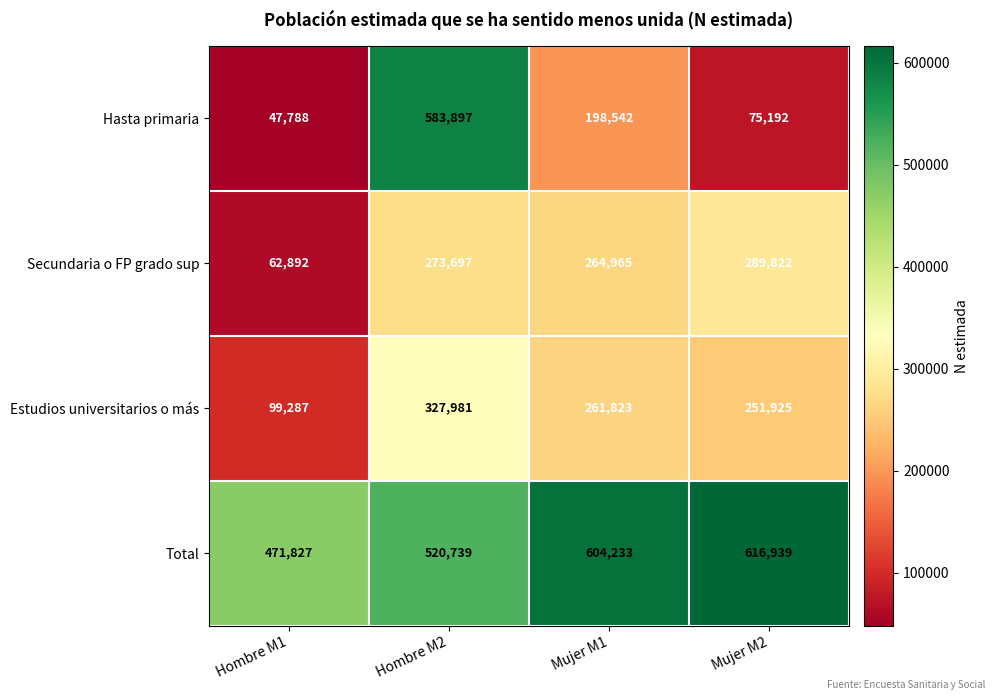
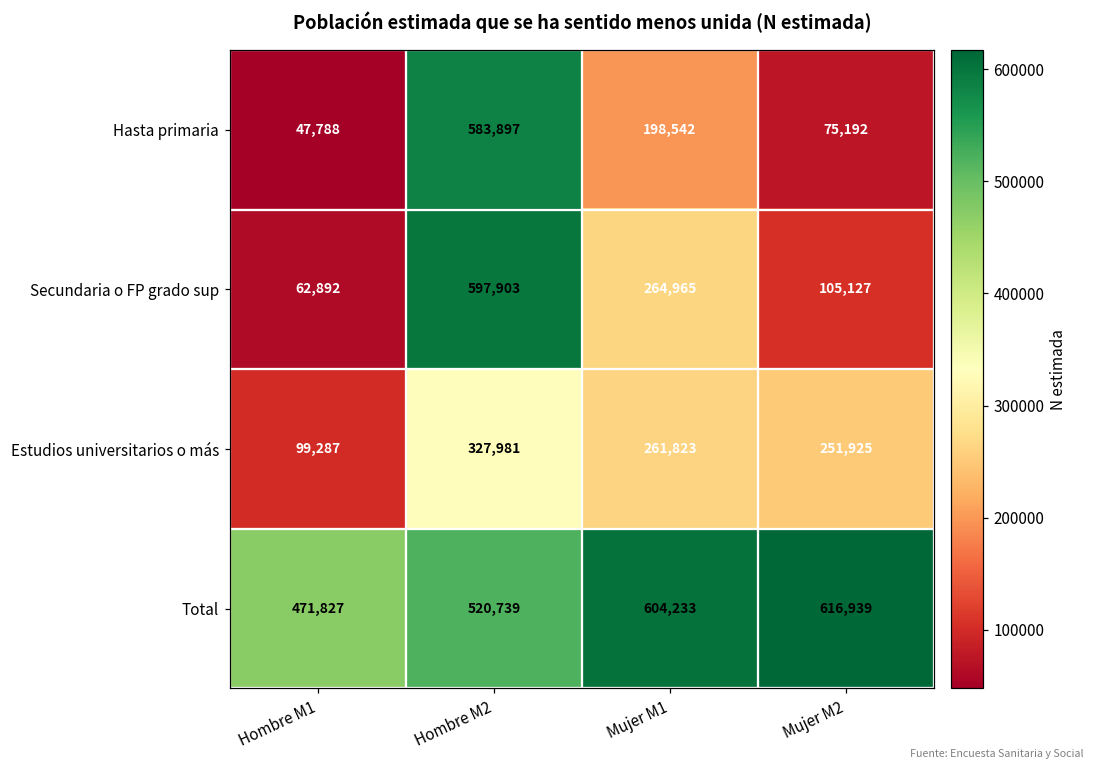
  {
    "Hasta primaria": {
      "Hombre M1": "47,788",
      "Hombre M2": "583,897",
      "Mujer M1": "198,542",
      "Mujer M2": "75,192"
    },
    "Secundaria o FP grado sup": {
      "Hombre M1": "62,892",
-     "Hombre M2": "273,697",
+     "Hombre M2": "597,903",
      "Mujer M1": "264,965",
-     "Mujer M2": "289,822"
+     "Mujer M2": "105,127"
    },
    "Estudios universitarios o más": {
      "Hombre M1": "99,287",
      "Hombre M2": "327,981",
      "Mujer M1": "261,823",
      "Mujer M2": "251,925"
    },
    "Total": {
      "Hombre M1": "471,827",
      "Hombre M2": "520,739",
      "Mujer M1": "604,233",
      "Mujer M2": "616,939"
    }
  }
